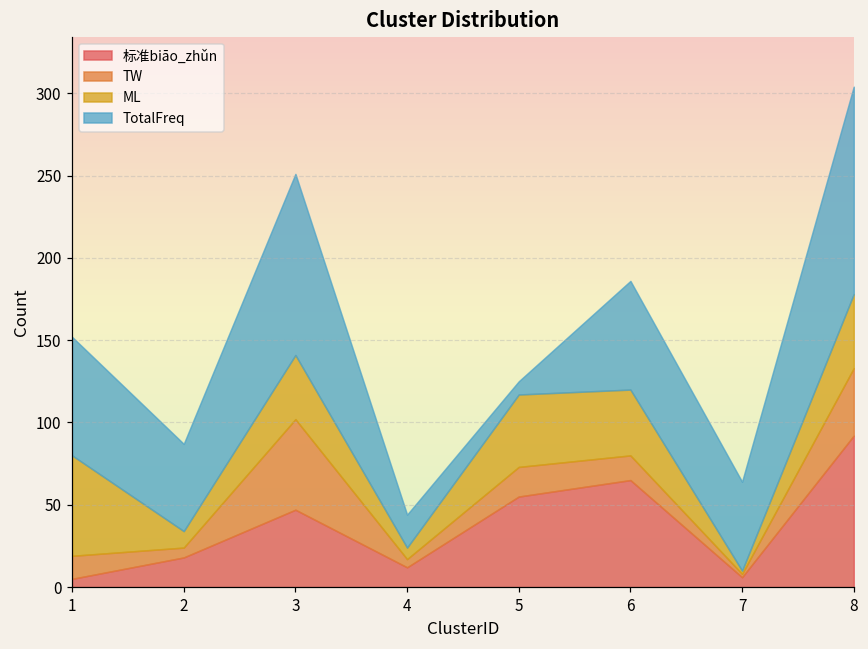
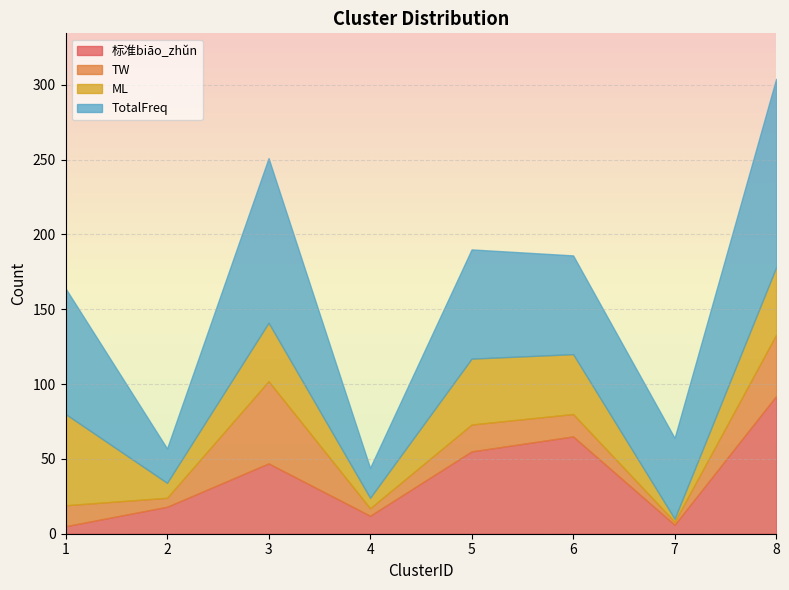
  {
    "TotalFreq": {
-     "1": 72,
-     "2": 53,
+     "1": 84,
+     "2": 23,
      "3": 110,
      "4": 20,
-     "5": 8,
+     "5": 73,
      "6": 66,
      "7": 54,
      "8": 126
    }
  }
